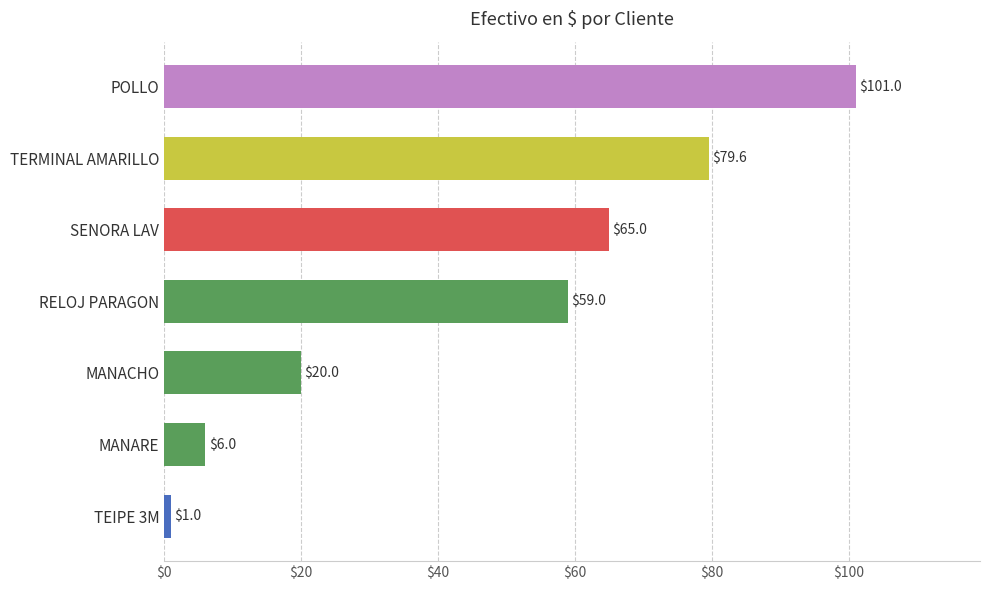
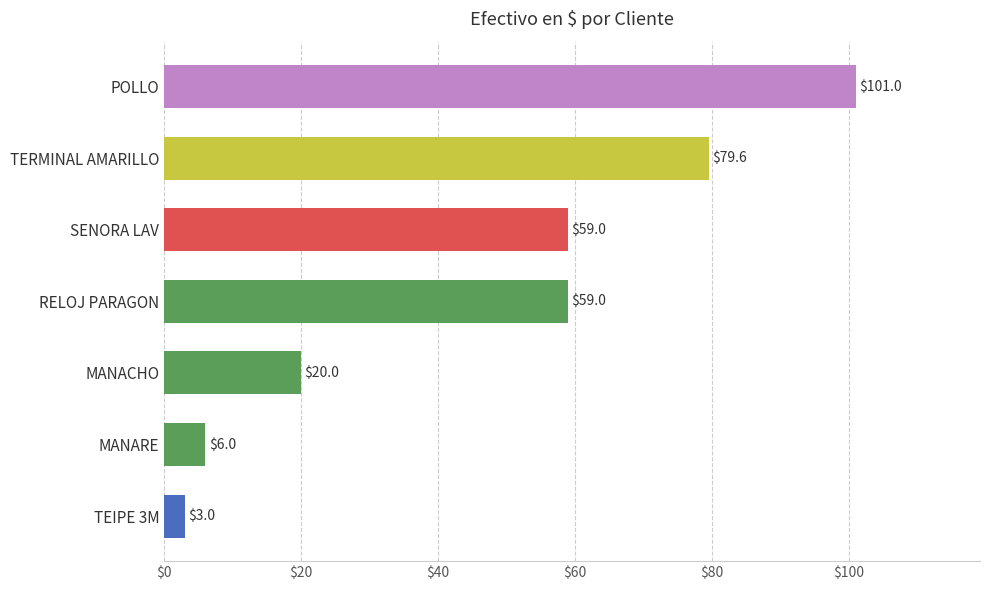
  {
    "POLLO": "$101.0",
    "TERMINAL AMARILLO": "$79.6",
-   "SENORA LAV": "$65.0",
+   "SENORA LAV": "$59.0",
    "RELOJ PARAGON": "$59.0",
    "MANACHO": "$20.0",
    "MANARE": "$6.0",
-   "TEIPE 3M": "$1.0"
+   "TEIPE 3M": "$3.0"
  }
